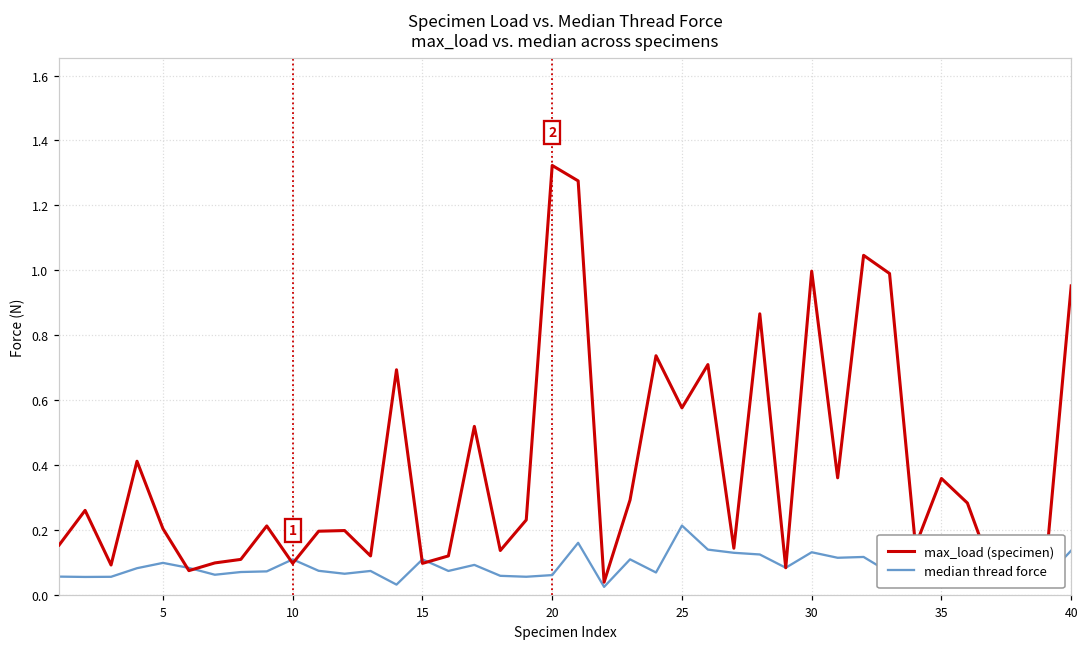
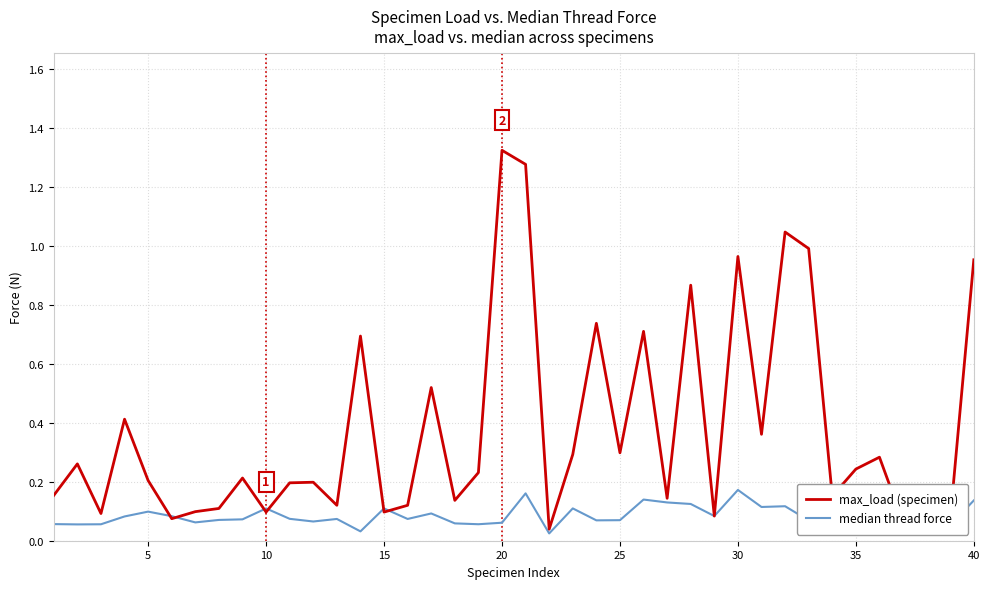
  {
    "max_load (specimen)": {
      "5": 0.20,
      "10": 0.10,
      "15": 0.10,
-     "25": 0.58,
-     "30": 1.00,
-     "35": 0.36,
+     "25": 0.30,
+     "30": 0.96,
+     "35": 0.24,
      "40": 0.95
    },
    "median thread force": {
      "5": 0.10,
      "15": 0.11,
      "20": 0.06,
-     "25": 0.21,
-     "30": 0.13,
+     "25": 0.07,
+     "30": 0.17,
      "40": 0.14
    }
  }
